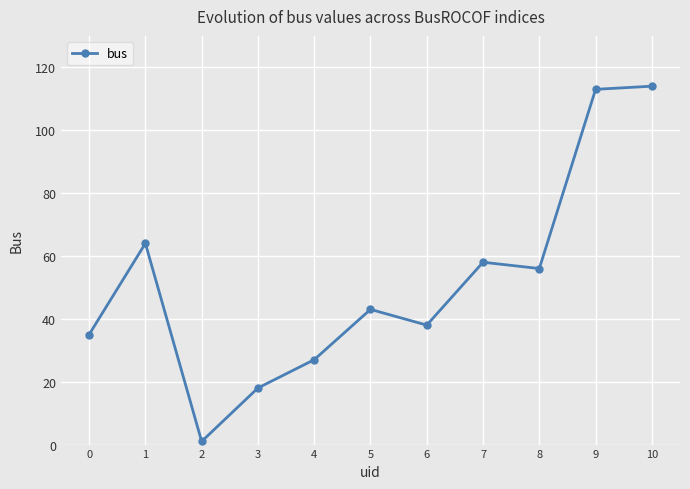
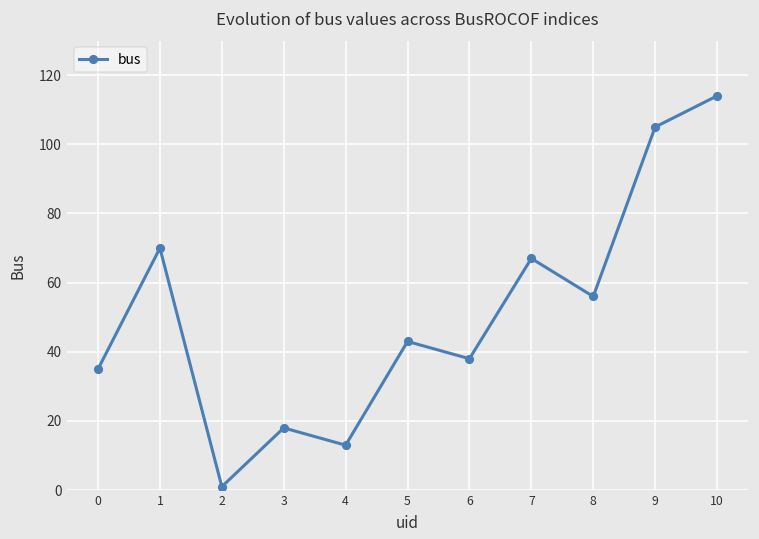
  {
    "0": 35,
-   "1": 64,
+   "1": 70,
    "2": 1,
    "3": 18,
-   "4": 27,
+   "4": 13,
    "5": 43,
    "6": 38,
-   "7": 58,
+   "7": 67,
    "8": 56,
-   "9": 113,
+   "9": 105,
    "10": 114
  }
